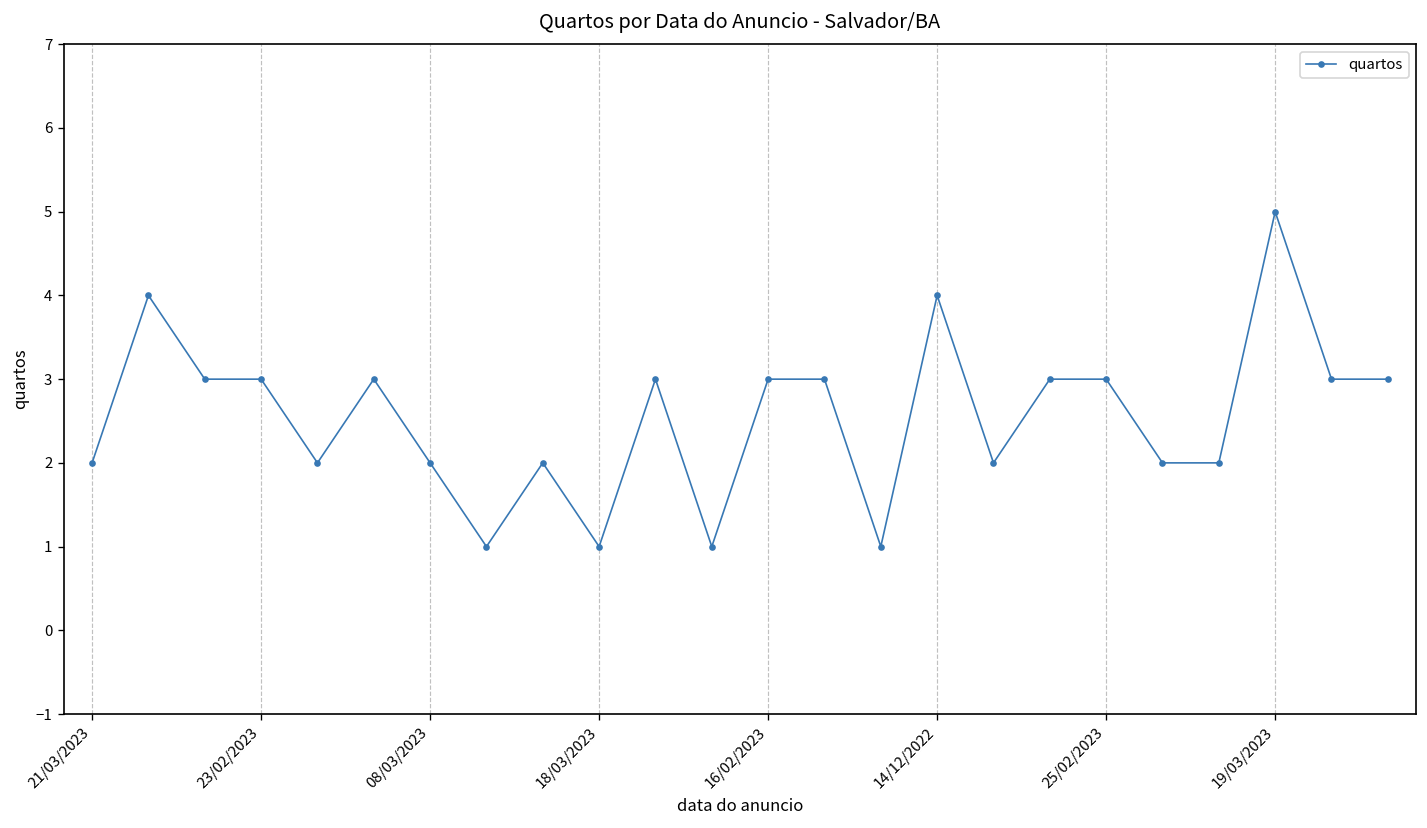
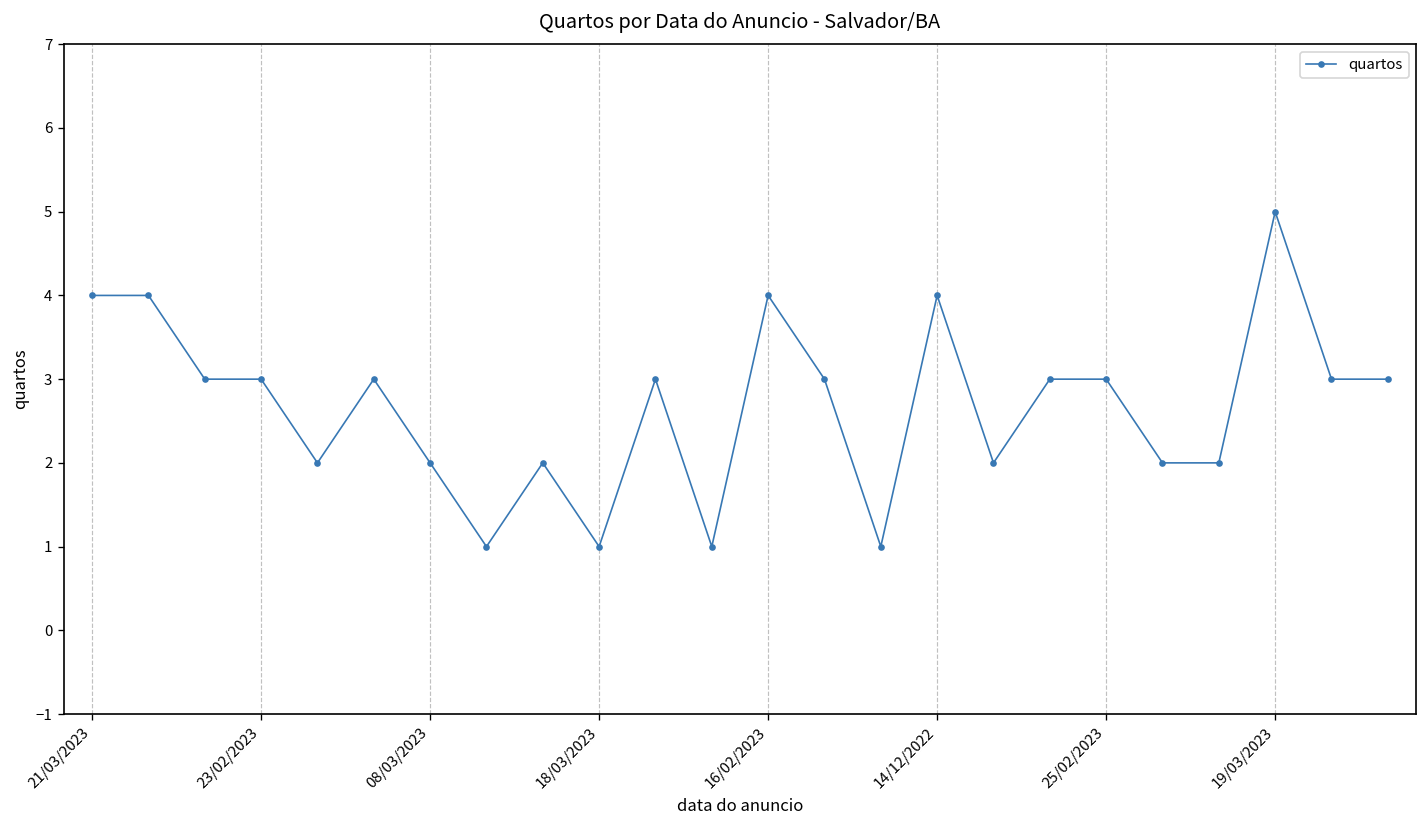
  {
-   "21/03/2023": 2,
+   "21/03/2023": 4,
    "23/02/2023": 3,
    "08/03/2023": 2,
-   "16/02/2023": 3,
+   "16/02/2023": 4,
    "14/12/2022": 4,
    "25/02/2023": 3,
    "19/03/2023": 5
  }
